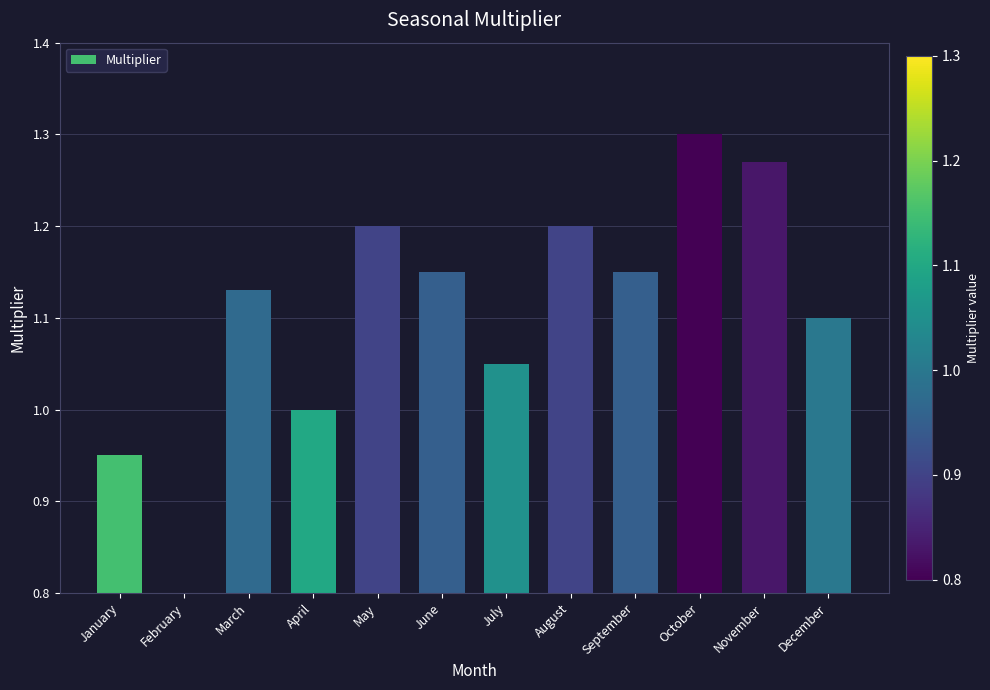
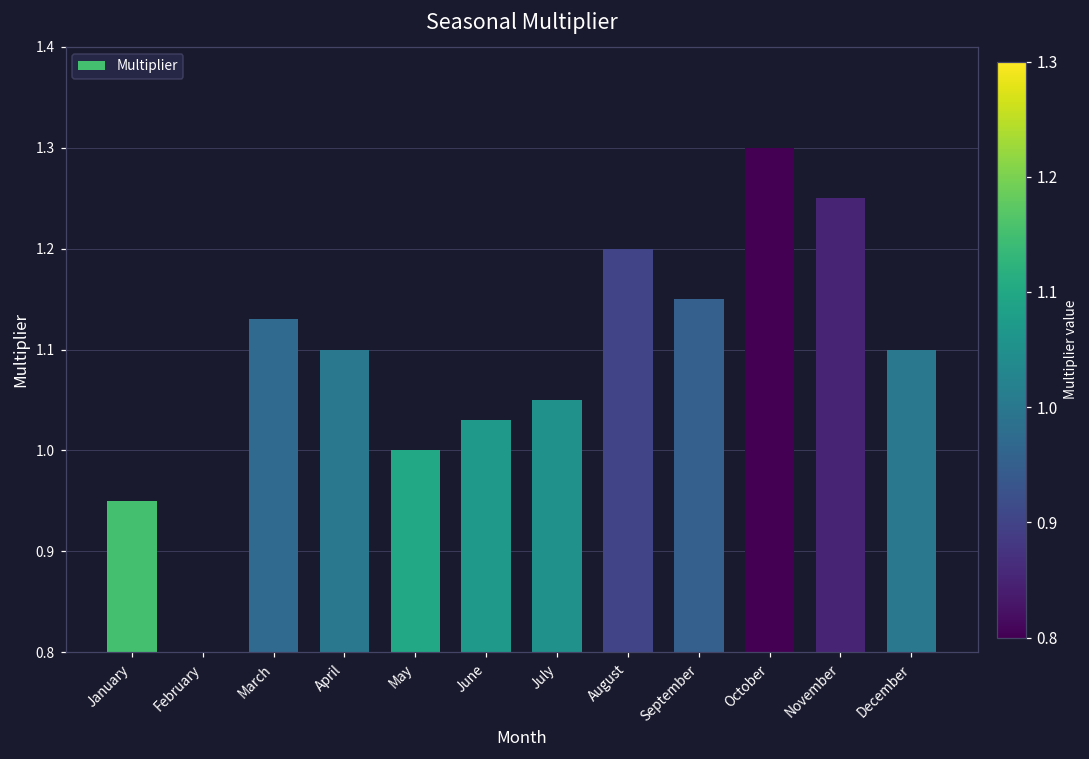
  {
    "January": 0.95,
    "February": 0.80,
    "March": 1.13,
-   "April": 1.0,
-   "May": 1.2,
-   "June": 1.15,
+   "April": 1.1,
+   "May": 1.0,
+   "June": 1.03,
    "July": 1.05,
    "August": 1.20,
    "September": 1.15,
    "October": 1.30,
-   "November": 1.27,
+   "November": 1.25,
    "December": 1.10
  }
